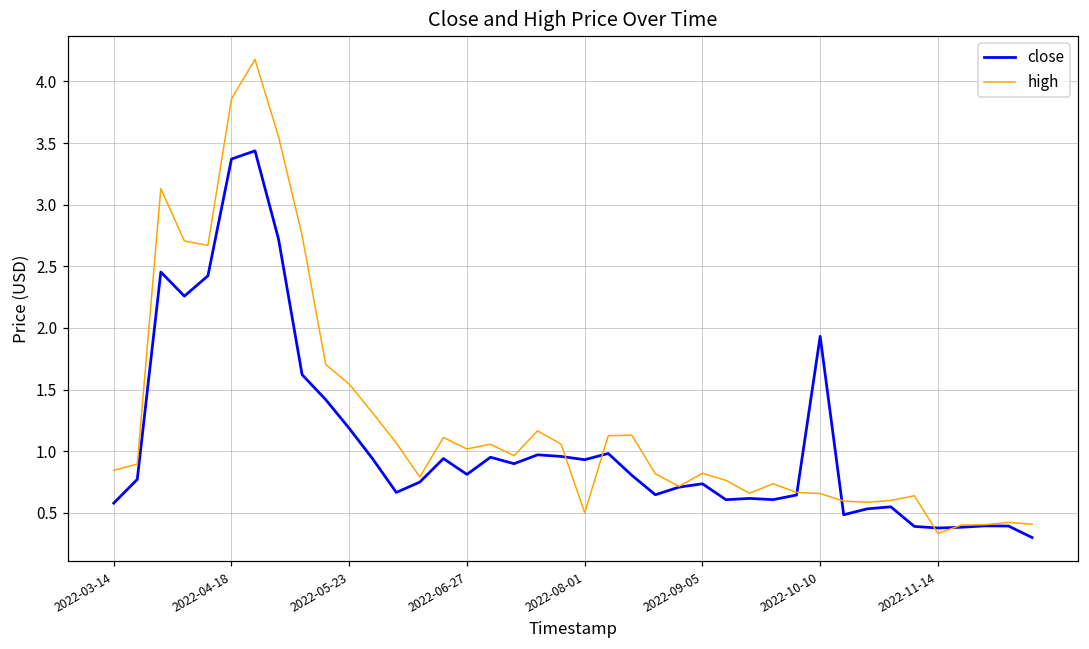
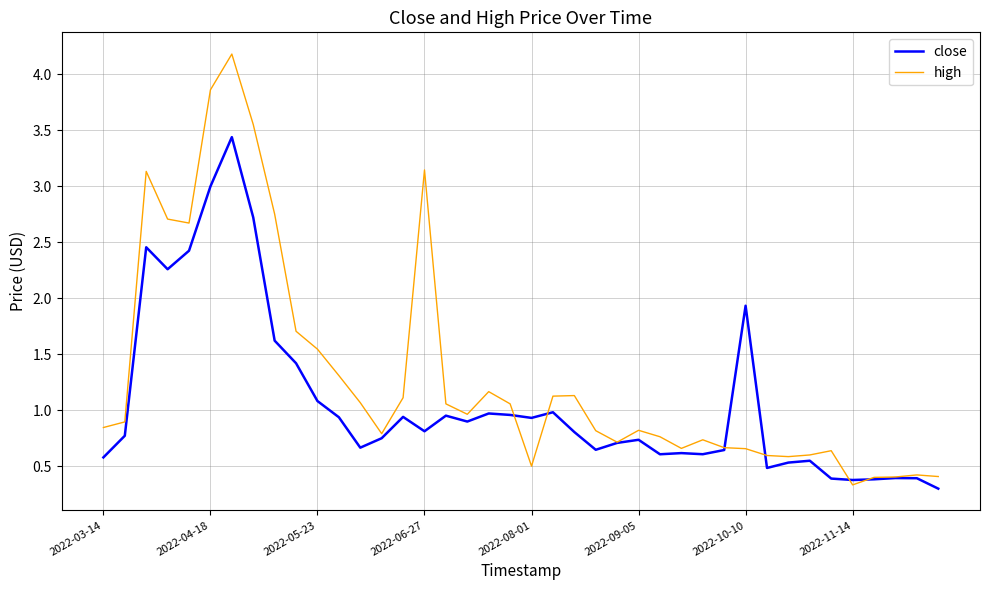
  {
    "close": {
      "2022-03-14": 0.58,
-     "2022-04-18": 3.37,
-     "2022-05-23": 1.19,
+     "2022-04-18": 3.00,
+     "2022-05-23": 1.08,
      "2022-06-27": 0.81,
      "2022-08-01": 0.93,
      "2022-09-05": 0.74,
      "2022-10-10": 1.93,
      "2022-11-14": 0.38
    },
    "high": {
      "2022-03-14": 0.84,
      "2022-04-18": 3.86,
      "2022-05-23": 1.54,
-     "2022-06-27": 1.02,
+     "2022-06-27": 3.14,
      "2022-08-01": 0.50,
      "2022-09-05": 0.82,
      "2022-10-10": 0.66,
      "2022-11-14": 0.33
    }
  }
